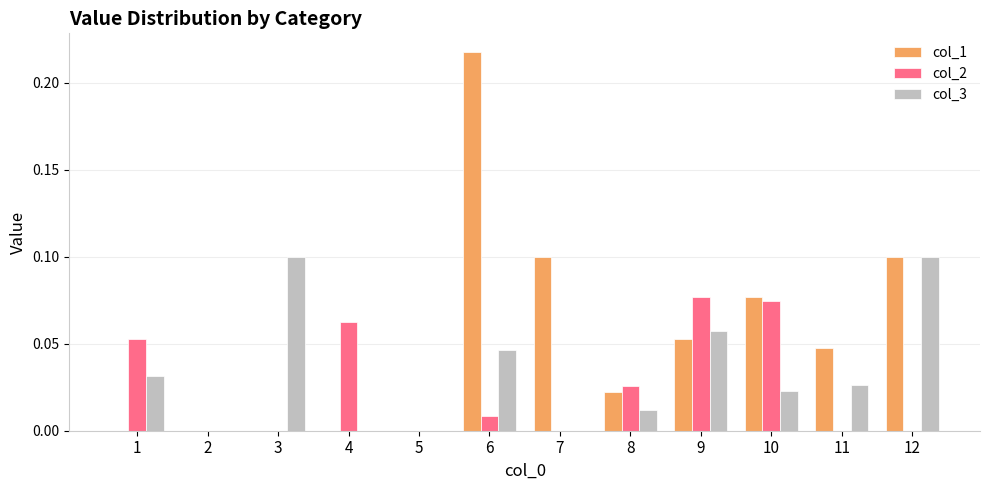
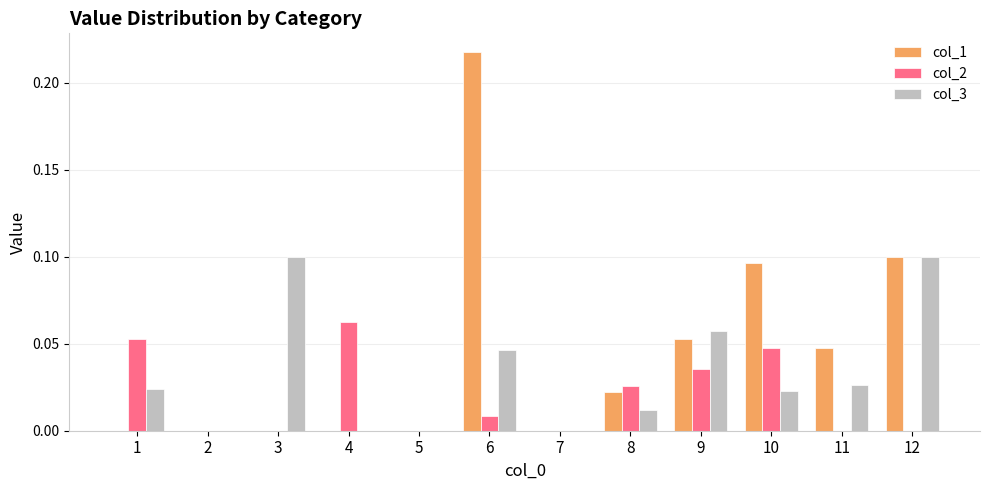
  {
    "col_1": {
      "1": 0.000,
      "2": 0.000,
      "3": 0.000,
      "4": 0.000,
      "5": 0.000,
      "6": 0.217,
-     "7": 0.1,
+     "7": 0.0,
      "8": 0.022,
      "9": 0.053,
-     "10": 0.077,
+     "10": 0.097,
      "11": 0.048,
      "12": 0.100
    },
    "col_2": {
      "1": 0.053,
      "2": 0.000,
      "3": 0.000,
      "4": 0.063,
      "5": 0.000,
      "6": 0.009,
      "7": 0.000,
      "8": 0.026,
-     "9": 0.077,
-     "10": 0.074,
+     "9": 0.035,
+     "10": 0.048,
      "11": 0.000,
      "12": 0.000
    },
    "col_3": {
-     "1": 0.032,
+     "1": 0.024,
      "2": 0.000,
      "3": 0.100,
      "4": 0.000,
      "5": 0.000,
      "6": 0.047,
      "7": 0.000,
      "8": 0.012,
      "9": 0.057,
      "10": 0.023,
      "11": 0.026,
      "12": 0.100
    }
  }
